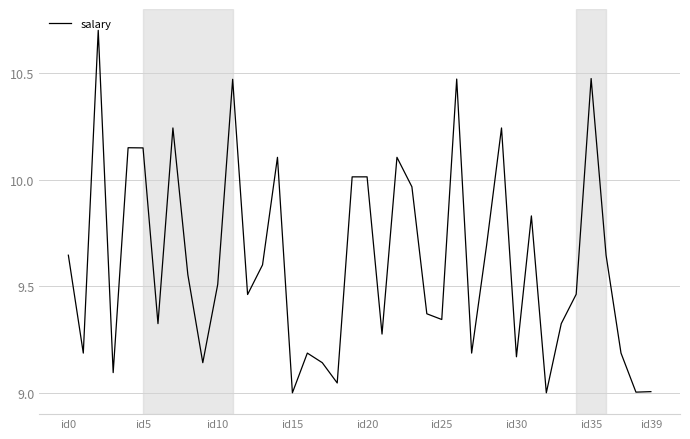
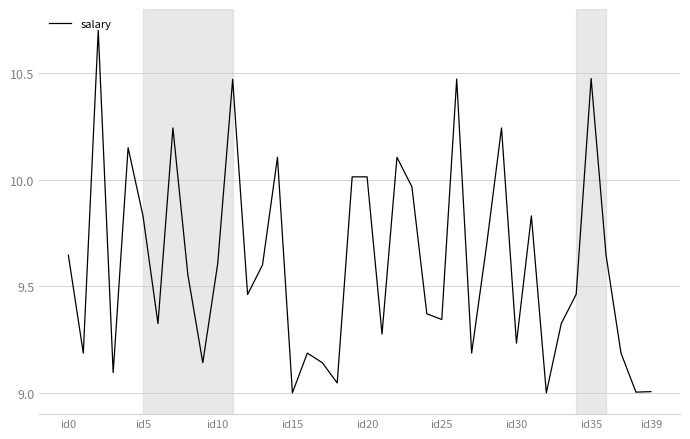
  {
    "id0": 9.65,
-   "id5": 10.15,
-   "id10": 9.51,
+   "id5": 9.83,
+   "id10": 9.61,
    "id15": 9.00,
    "id20": 10.01,
    "id25": 9.34,
-   "id30": 9.17,
+   "id30": 9.23,
    "id35": 10.47,
    "id39": 9.01
  }
